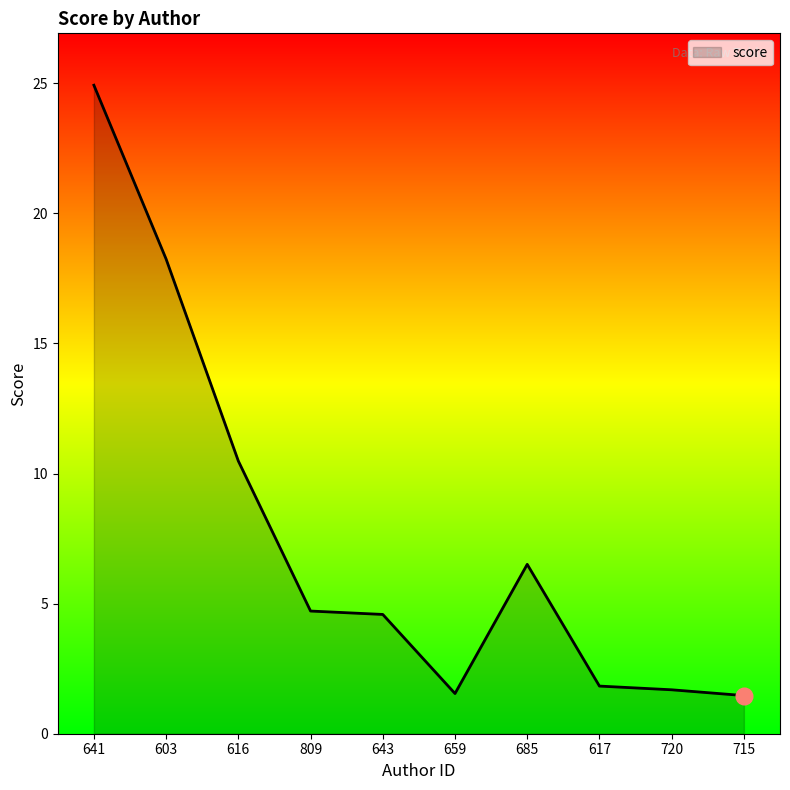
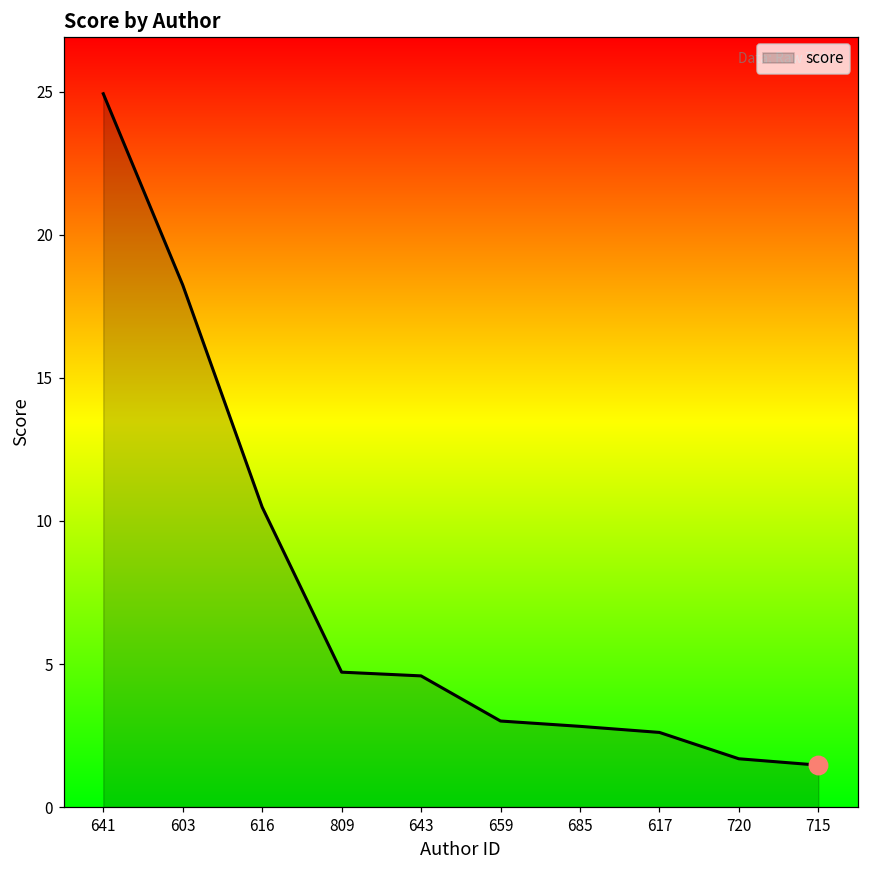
  {
    "score": {
      "641": 24.9,
      "603": 18.2,
      "616": 10.5,
      "809": 4.7,
      "643": 4.6,
-     "659": 1.5,
-     "685": 6.5,
-     "617": 1.8,
+     "659": 3.0,
+     "685": 2.8,
+     "617": 2.6,
      "720": 1.7
    }
  }
